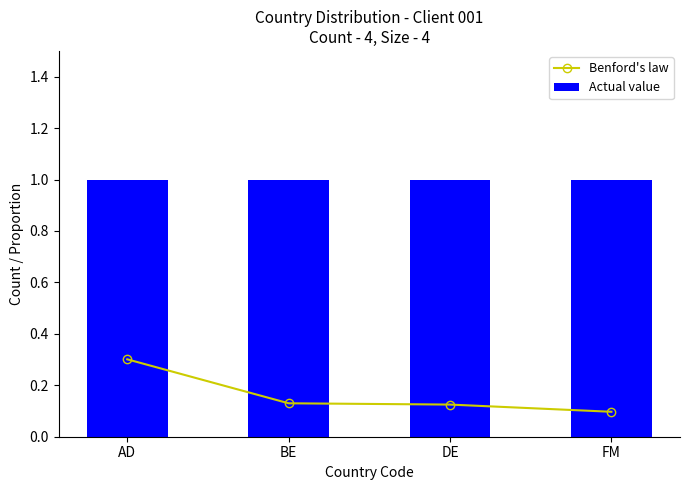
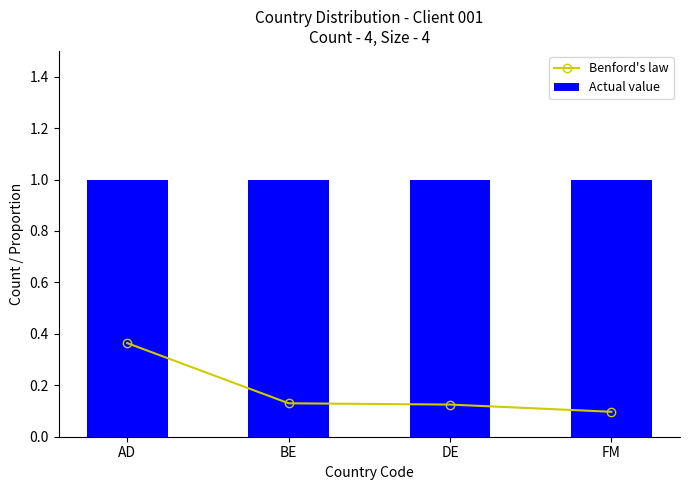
  {
    "Benford's law": {
-     "AD": 0.30,
+     "AD": 0.36,
      "BE": 0.13,
      "DE": 0.13,
      "FM": 0.10
    },
    "Actual value": {
      "AD": 1.00,
      "BE": 1.00,
      "DE": 1.00,
      "FM": 1.00
    }
  }
